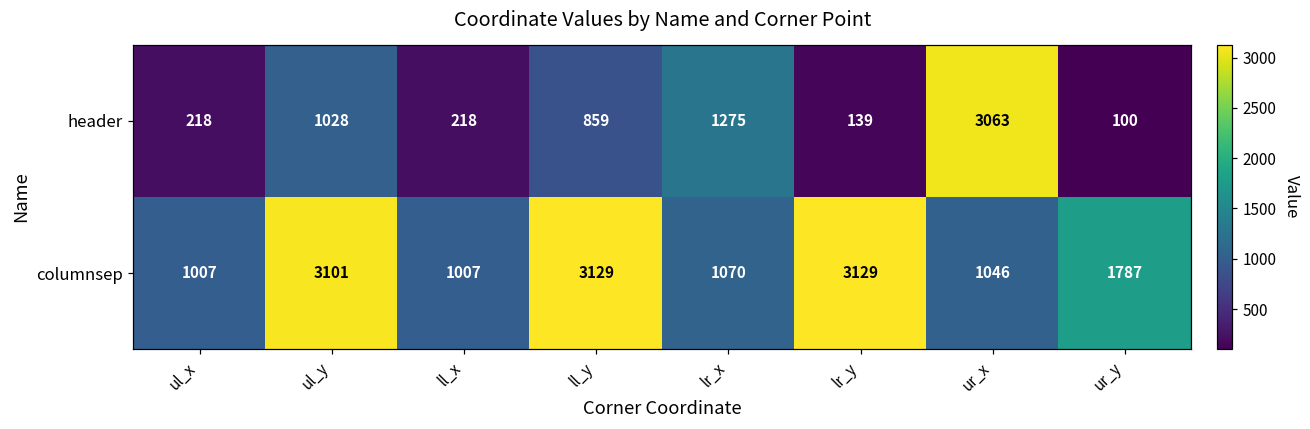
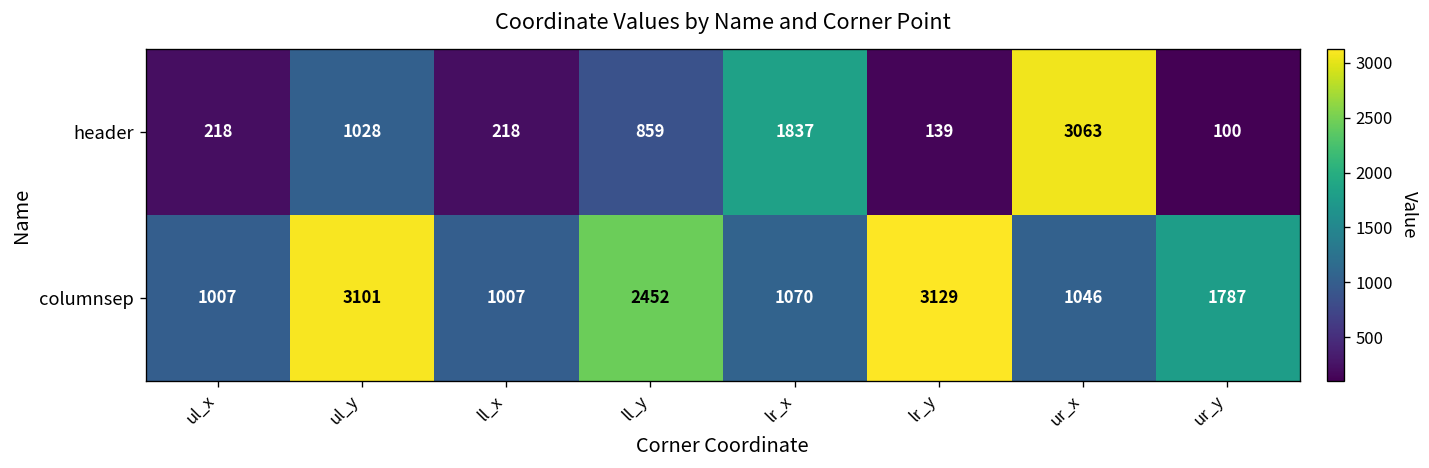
  {
    "header": {
      "ul_x": 218,
      "ul_y": 1028,
      "ll_x": 218,
      "ll_y": 859,
-     "lr_x": 1275,
+     "lr_x": 1837,
      "lr_y": 139,
      "ur_x": 3063,
      "ur_y": 100
    },
    "columnsep": {
      "ul_x": 1007,
      "ul_y": 3101,
      "ll_x": 1007,
-     "ll_y": 3129,
+     "ll_y": 2452,
      "lr_x": 1070,
      "lr_y": 3129,
      "ur_x": 1046,
      "ur_y": 1787
    }
  }
